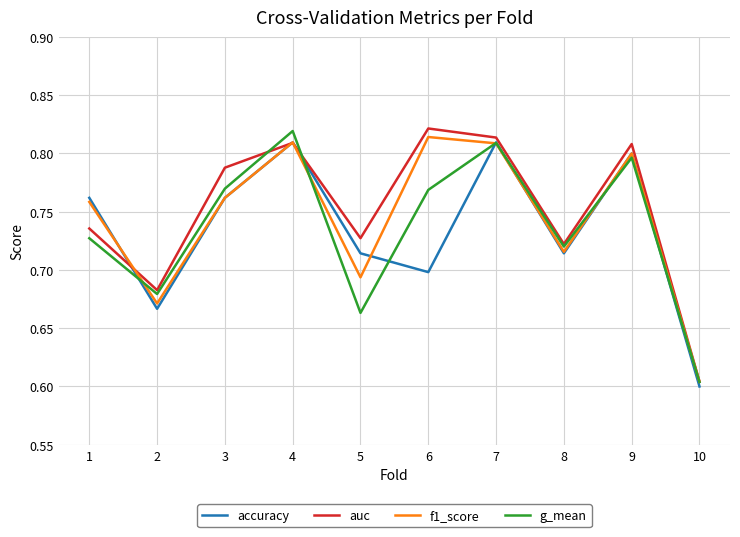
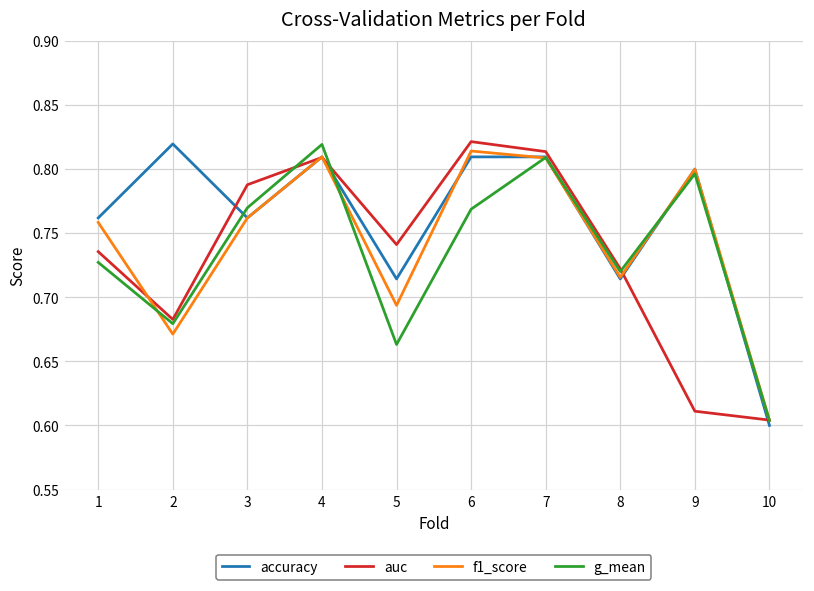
  {
    "accuracy": {
      "1": 0.762,
-     "2": 0.667,
+     "2": 0.820,
      "5": 0.714,
-     "6": 0.698,
+     "6": 0.810,
      "10": 0.600
    },
    "auc": {
      "1": 0.736,
      "2": 0.683,
      "3": 0.788,
-     "5": 0.727,
+     "5": 0.741,
      "6": 0.821,
      "7": 0.814,
-     "9": 0.808
+     "9": 0.611
    },
    "f1_score": {
      "1": 0.758,
      "2": 0.671,
      "5": 0.694,
      "6": 0.814
    },
    "g_mean": {
      "1": 0.727,
      "2": 0.679,
      "3": 0.770,
      "4": 0.819,
      "5": 0.663,
      "6": 0.769,
      "9": 0.796
    }
  }
